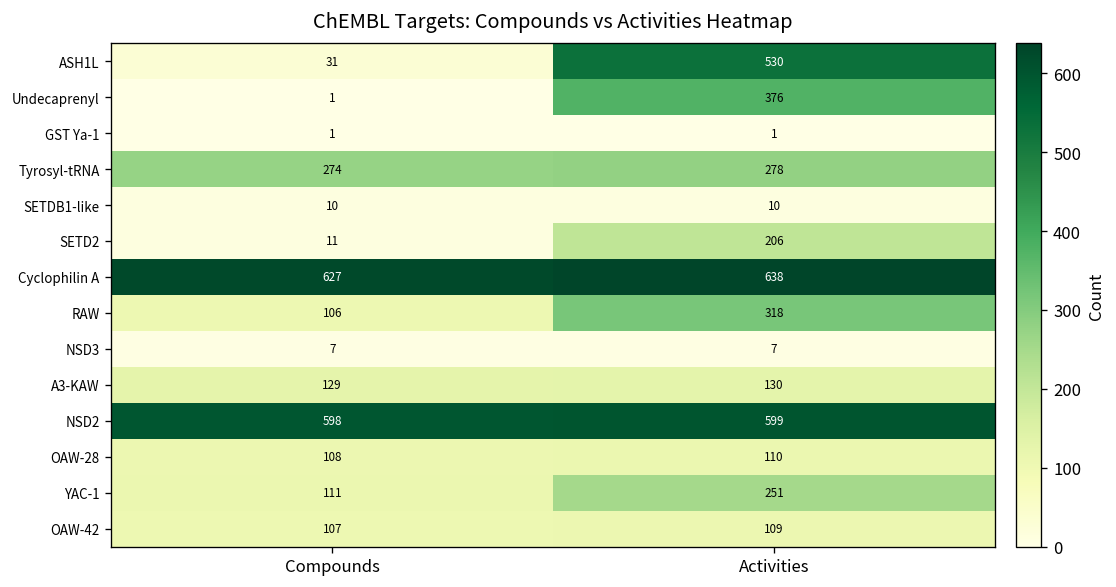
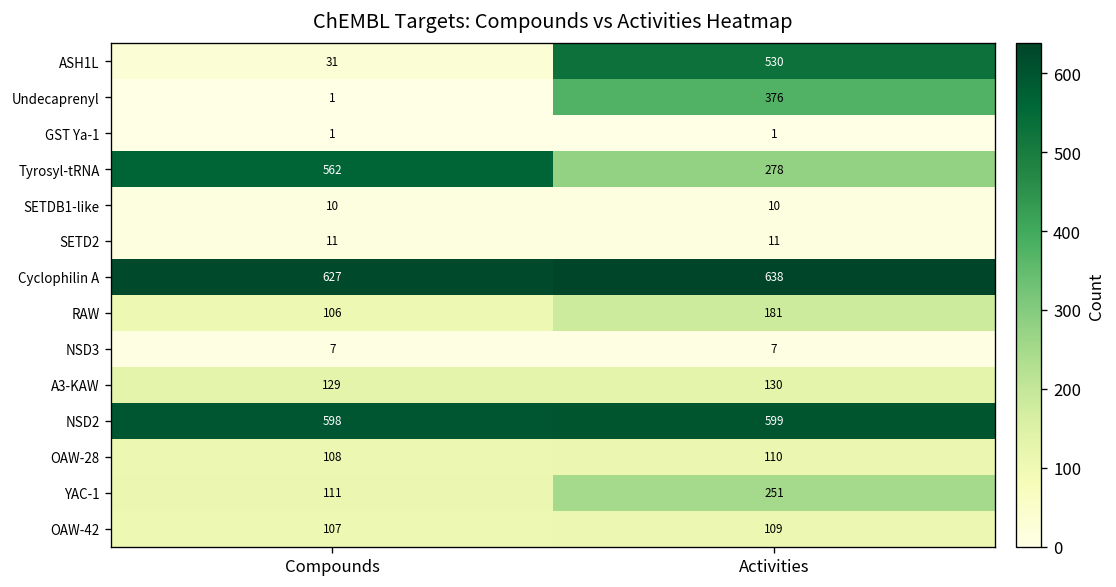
  {
    "ASH1L": {
      "Compounds": 31,
      "Activities": 530
    },
    "Undecaprenyl": {
      "Compounds": 1,
      "Activities": 376
    },
    "GST Ya-1": {
      "Compounds": 1,
      "Activities": 1
    },
    "Tyrosyl-tRNA": {
-     "Compounds": 274,
+     "Compounds": 562,
      "Activities": 278
    },
    "SETDB1-like": {
      "Compounds": 10,
      "Activities": 10
    },
    "SETD2": {
      "Compounds": 11,
-     "Activities": 206
+     "Activities": 11
    },
    "Cyclophilin A": {
      "Compounds": 627,
      "Activities": 638
    },
    "RAW": {
      "Compounds": 106,
-     "Activities": 318
+     "Activities": 181
    },
    "NSD3": {
      "Compounds": 7,
      "Activities": 7
    },
    "A3-KAW": {
      "Compounds": 129,
      "Activities": 130
    },
    "NSD2": {
      "Compounds": 598,
      "Activities": 599
    },
    "OAW-28": {
      "Compounds": 108,
      "Activities": 110
    },
    "YAC-1": {
      "Compounds": 111,
      "Activities": 251
    },
    "OAW-42": {
      "Compounds": 107,
      "Activities": 109
    }
  }
